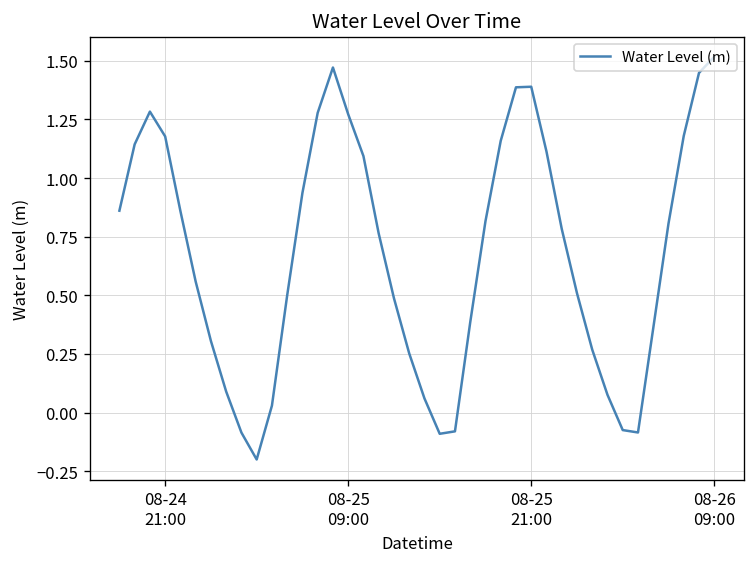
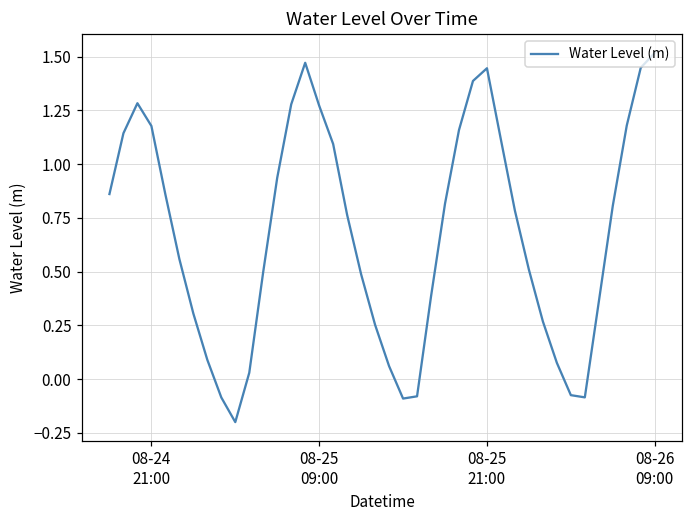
  {
    "08-24 21:00": 1.18,
    "08-25 09:00": 1.27,
-   "08-25 21:00": 1.39
+   "08-25 21:00": 1.45
  }
